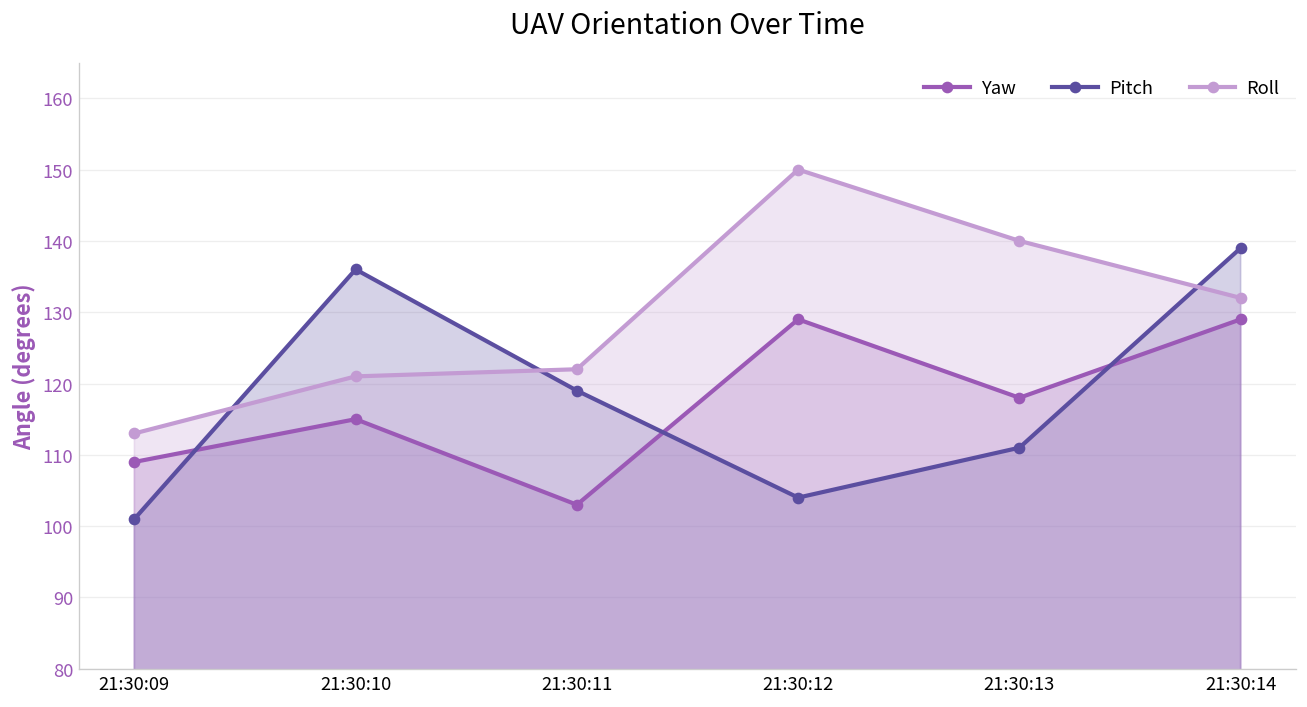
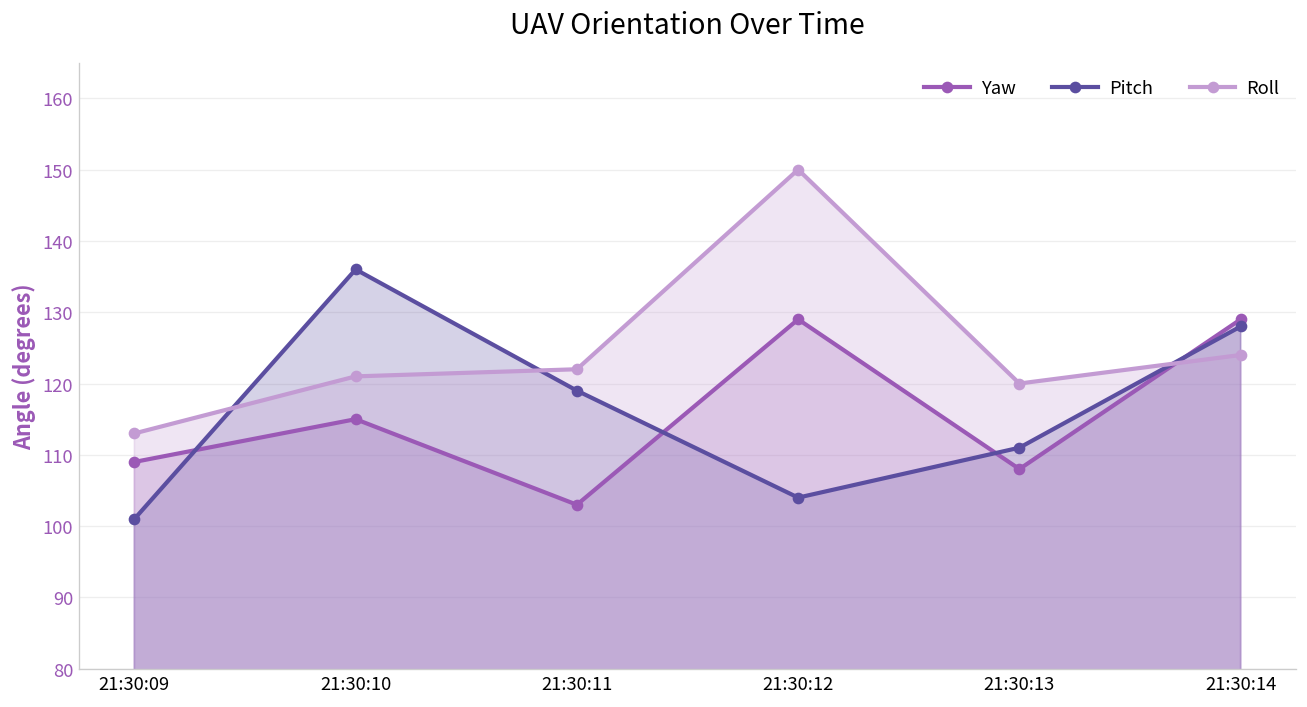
  {
    "Yaw": {
      "21:30:09": 109,
      "21:30:10": 115,
      "21:30:11": 103,
      "21:30:12": 129,
-     "21:30:13": 118,
+     "21:30:13": 108,
      "21:30:14": 129
    },
    "Pitch": {
      "21:30:09": 101,
      "21:30:10": 136,
      "21:30:11": 119,
      "21:30:12": 104,
      "21:30:13": 111,
-     "21:30:14": 139
+     "21:30:14": 128
    },
    "Roll": {
      "21:30:09": 113,
      "21:30:10": 121,
      "21:30:11": 122,
      "21:30:12": 150,
-     "21:30:13": 140,
-     "21:30:14": 132
+     "21:30:13": 120,
+     "21:30:14": 124
    }
  }
